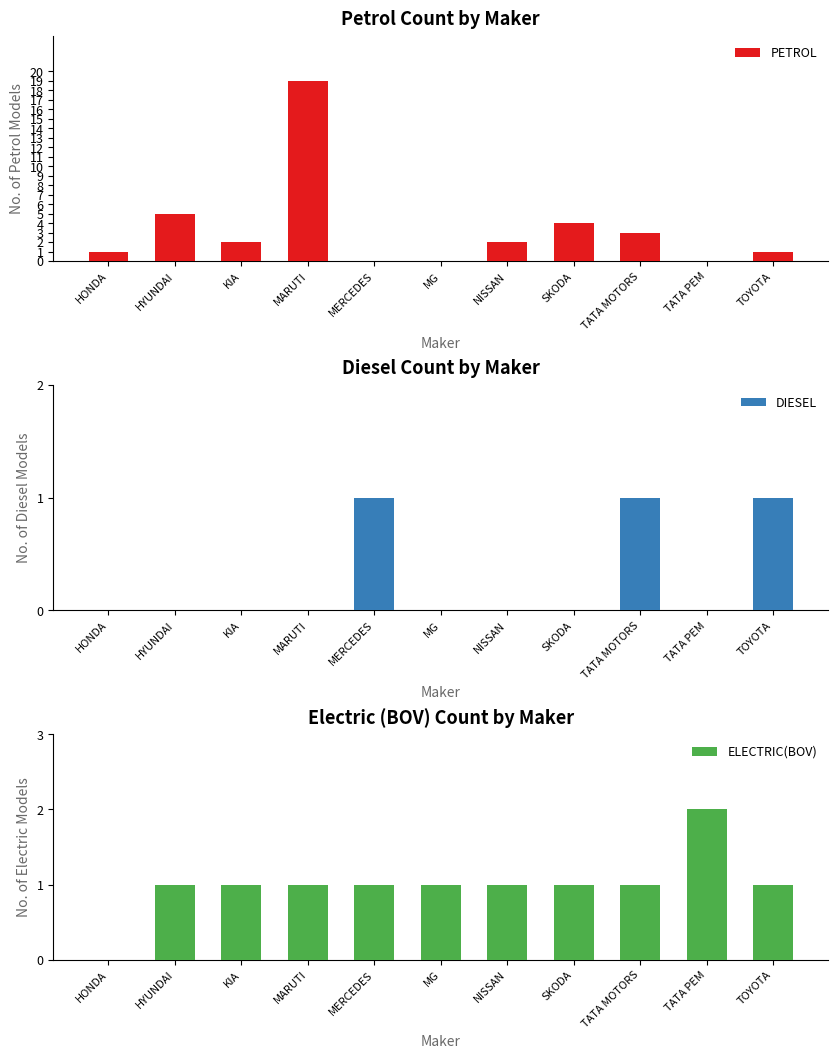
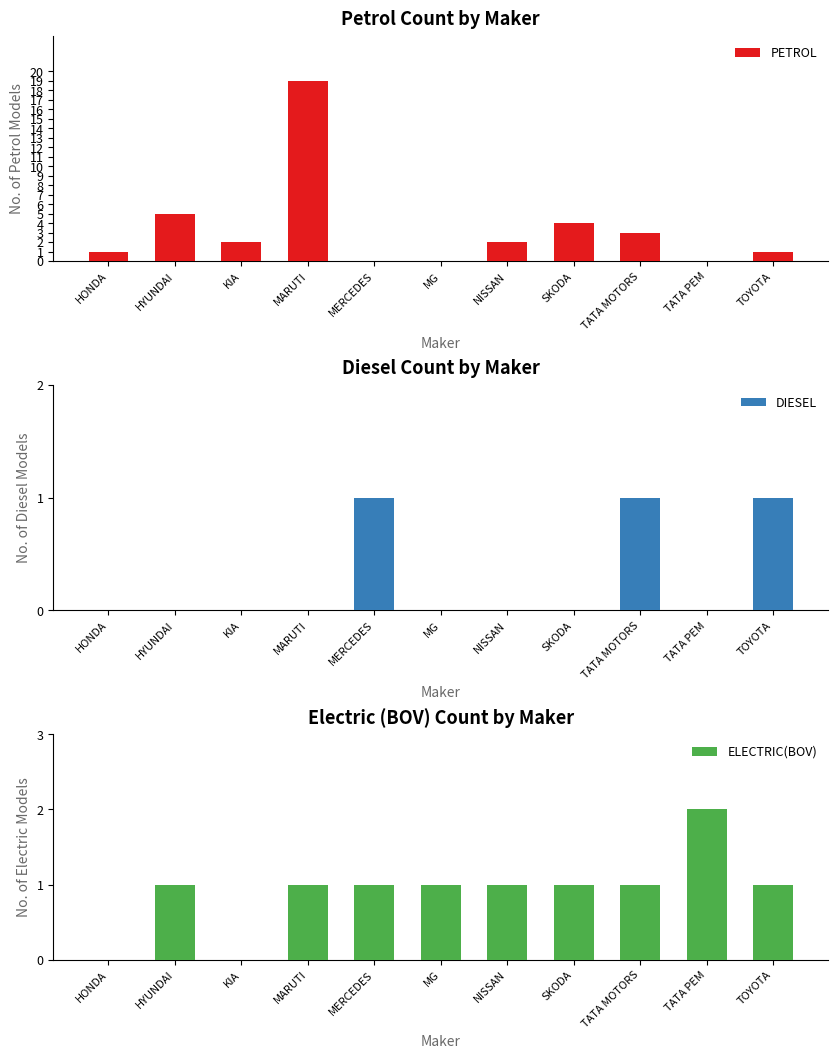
  {
    "Diesel Count by Maker": {
      "HONDA": 0.00,
      "HYUNDAI": 0.00,
      "KIA": 0.00,
      "MARUTI": 0.00,
      "MERCEDES": 1.00,
      "MG": 0.00,
      "NISSAN": 0.00,
      "SKODA": 0.00,
      "TATA MOTORS": 1.00,
      "TATA PEM": 0.00,
      "TOYOTA": 1.00
    },
    "Electric (BOV) Count by Maker": {
      "HONDA": 0,
      "HYUNDAI": 1,
-     "KIA": 1,
+     "KIA": 0,
      "MARUTI": 1,
      "MERCEDES": 1,
      "MG": 1,
      "NISSAN": 1,
      "SKODA": 1,
      "TATA MOTORS": 1,
      "TATA PEM": 2,
      "TOYOTA": 1
    }
  }
